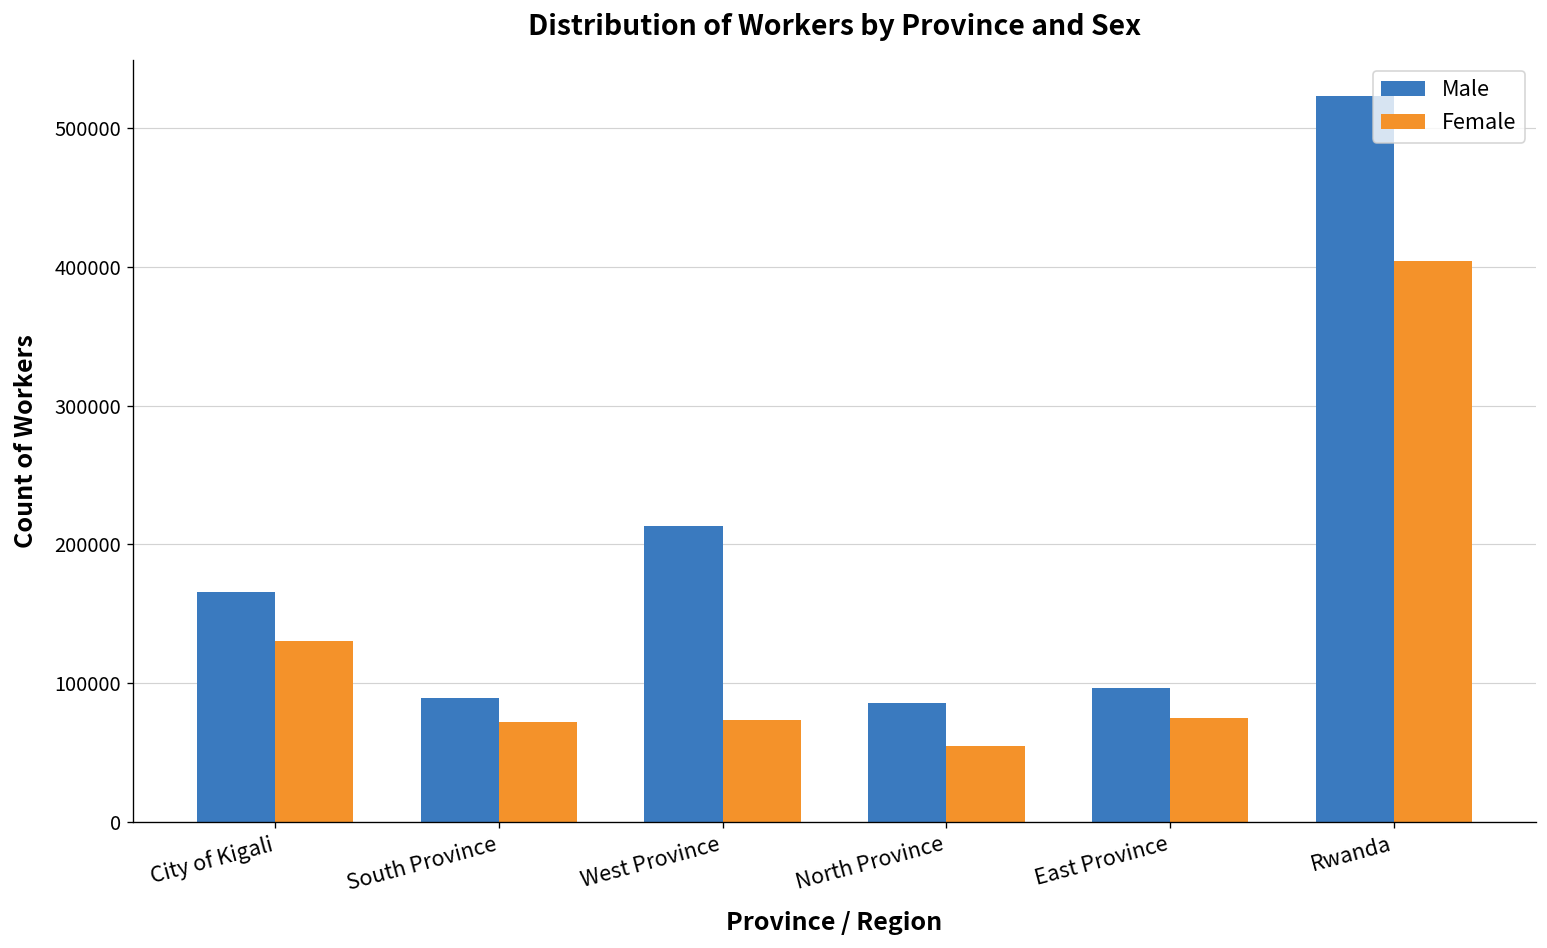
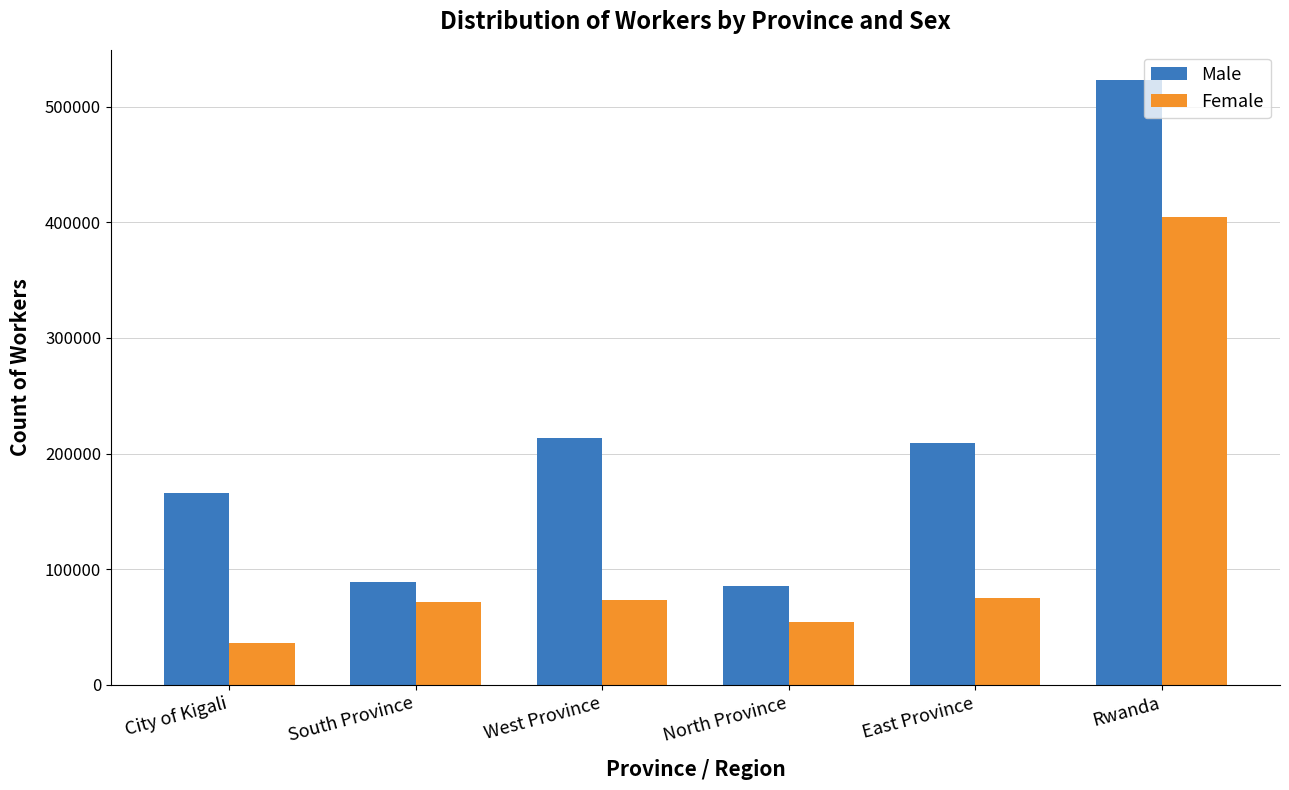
  {
    "Male": {
      "City of Kigali": 166000,
      "South Province": 89000,
      "West Province": 213000,
      "North Province": 85000,
-     "East Province": 96000,
+     "East Province": 210000,
      "Rwanda": 523000
    },
    "Female": {
-     "City of Kigali": 130000,
+     "City of Kigali": 36000,
      "South Province": 72000,
      "West Province": 74000,
      "North Province": 54000,
      "East Province": 75000,
      "Rwanda": 405000
    }
  }
